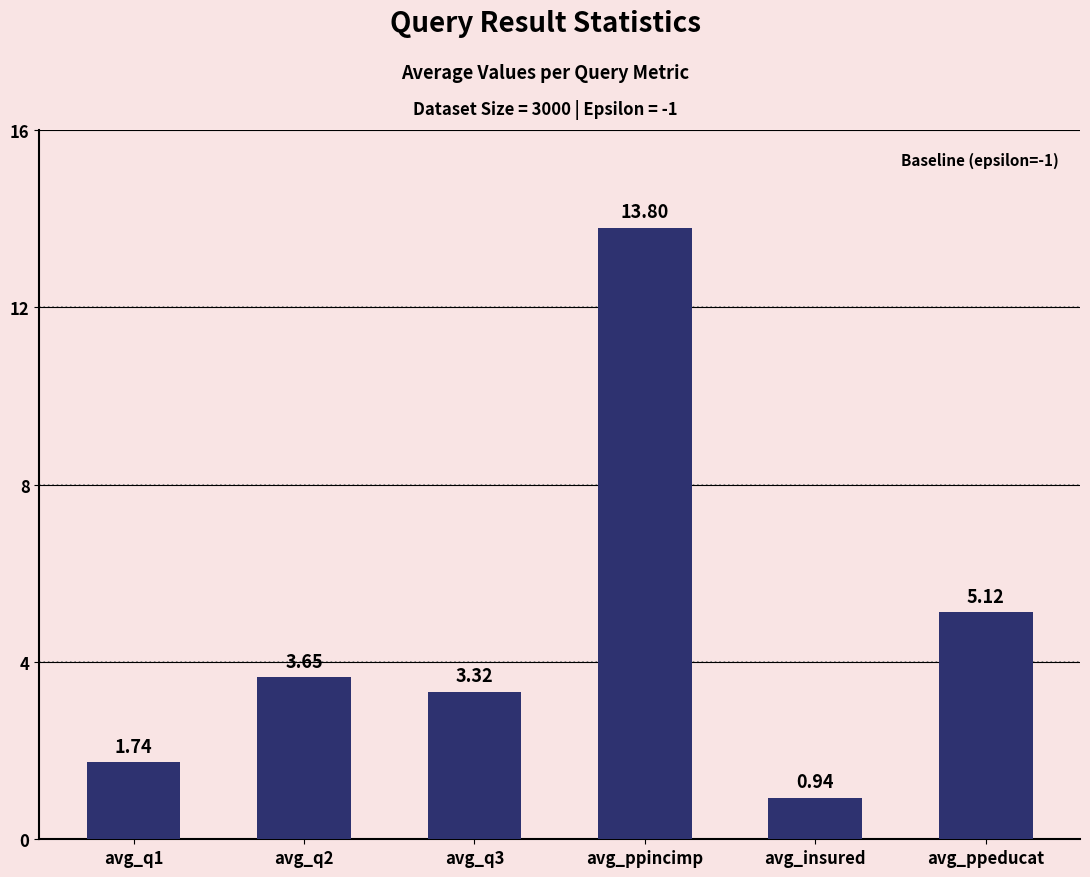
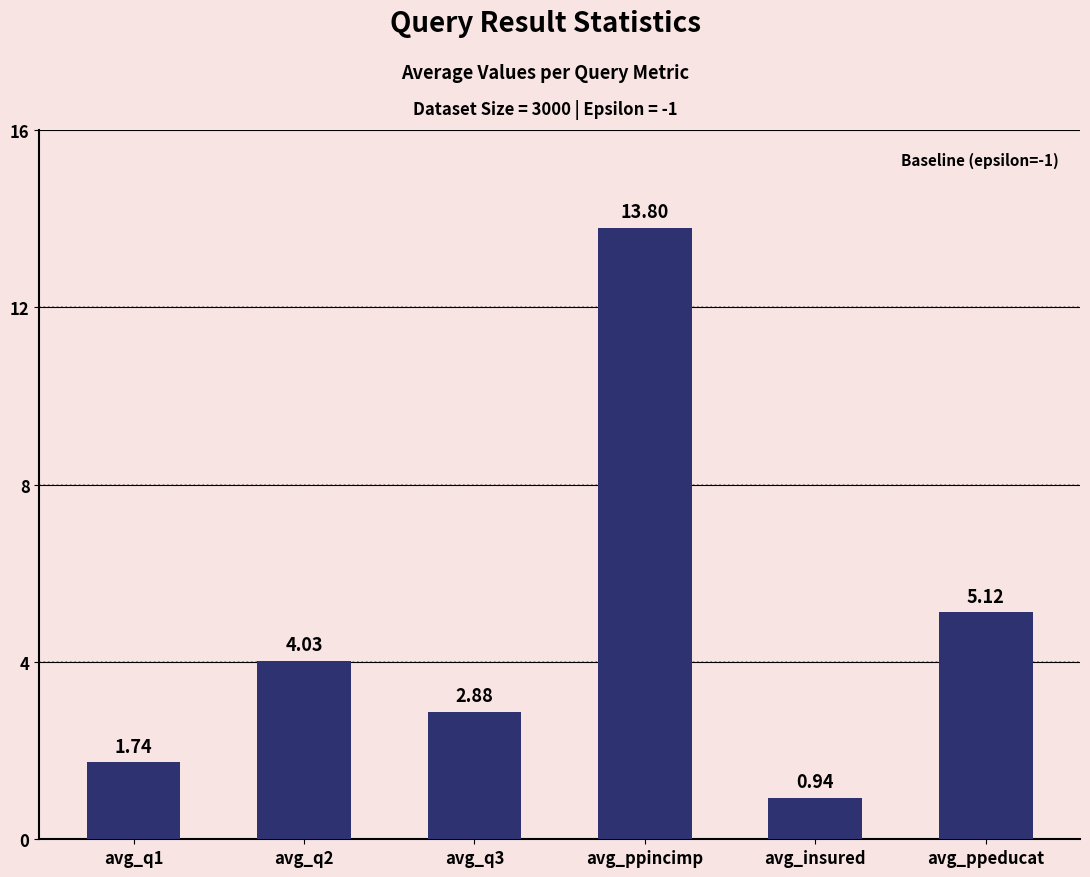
  {
    "avg_q1": 1.74,
-   "avg_q2": 3.65,
-   "avg_q3": 3.32,
+   "avg_q2": 4.03,
+   "avg_q3": 2.88,
    "avg_ppincimp": 13.80,
    "avg_insured": 0.94,
    "avg_ppeducat": 5.12
  }
